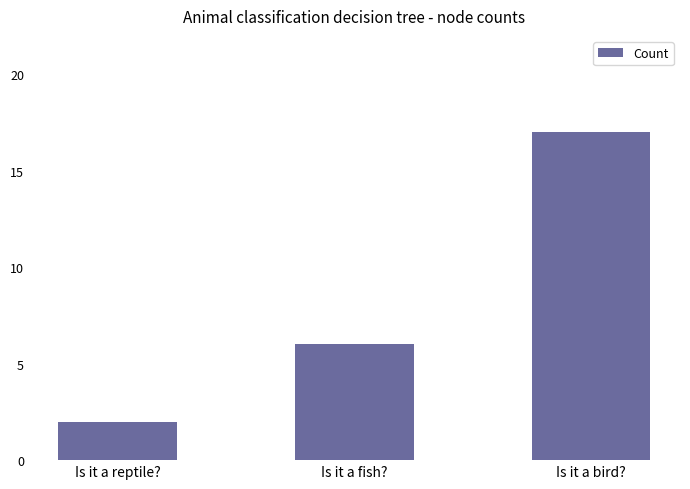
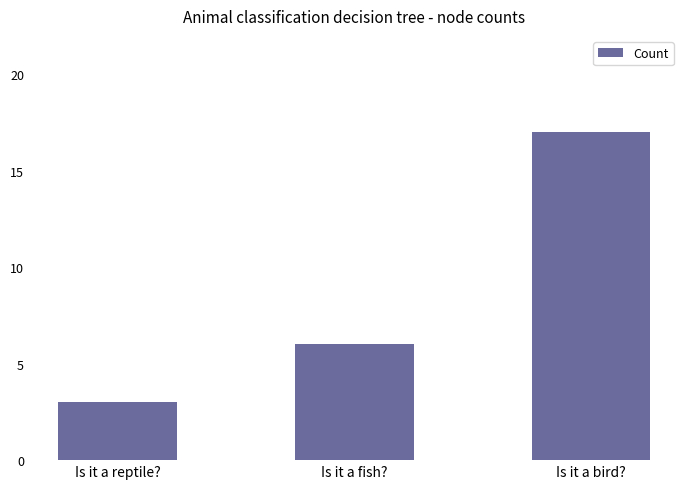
  {
-   "Is it a reptile?": 2,
+   "Is it a reptile?": 3,
    "Is it a fish?": 6,
    "Is it a bird?": 17
  }
